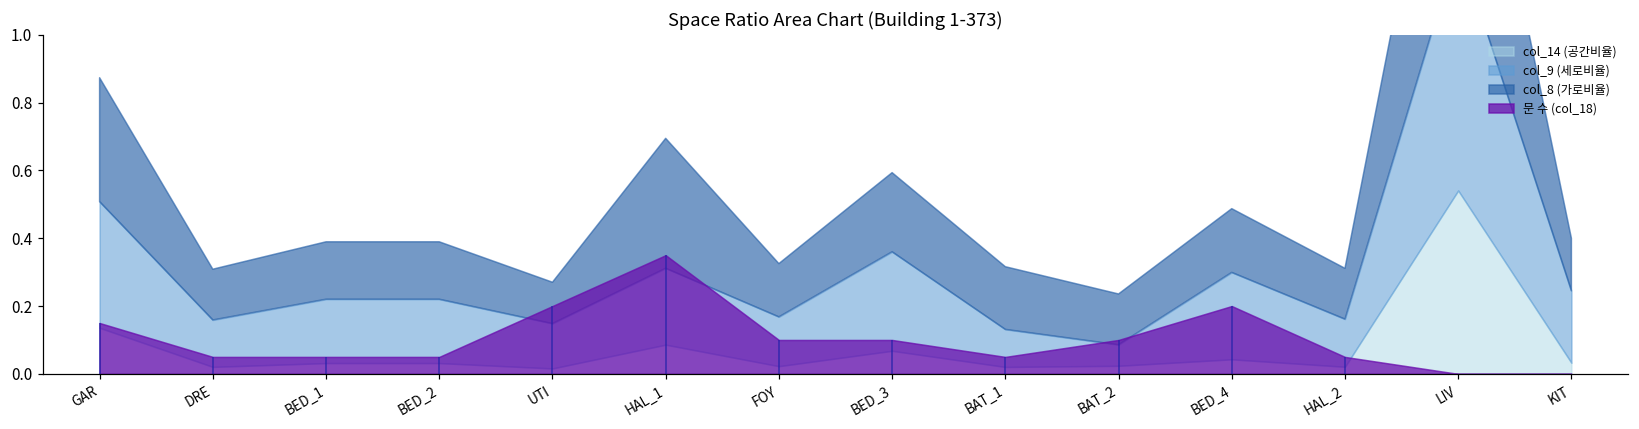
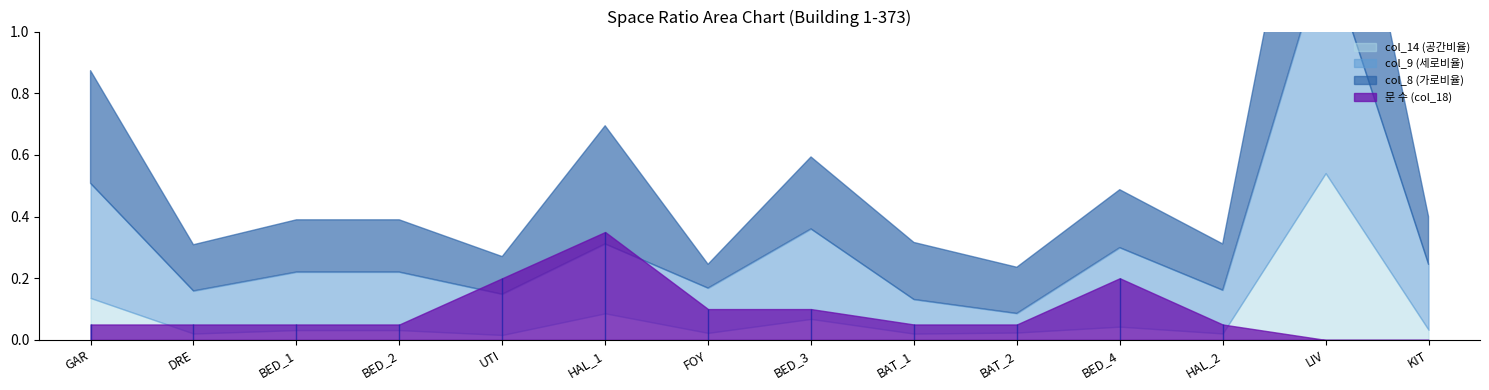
  {
    "col_14 (공간비율)": {
      "GAR": 0.14,
      "DRE": 0.02,
      "BED_1": 0.03,
      "BED_2": 0.03,
      "UTI": 0.02,
      "HAL_1": 0.09,
      "FOY": 0.02,
      "BED_3": 0.07,
      "BAT_1": 0.02,
      "BAT_2": 0.02,
      "BED_4": 0.04,
      "HAL_2": 0.02,
      "LIV": 0.54,
      "KIT": 0.03
    },
    "col_9 (세로비율)": {
      "GAR": 0.37,
      "DRE": 0.14,
      "BED_1": 0.19,
      "BED_2": 0.19,
      "UTI": 0.13,
      "HAL_1": 0.23,
      "FOY": 0.15,
      "BED_3": 0.29,
      "BAT_1": 0.11,
      "BAT_2": 0.06,
      "BED_4": 0.26,
      "HAL_2": 0.14,
      "KIT": 0.21
    },
    "col_8 (가로비율)": {
      "GAR": 0.37,
      "DRE": 0.15,
      "BED_1": 0.17,
      "BED_2": 0.17,
      "UTI": 0.12,
      "HAL_1": 0.38,
-     "FOY": 0.16,
+     "FOY": 0.08,
      "BED_3": 0.23,
      "BAT_1": 0.18,
      "BAT_2": 0.15,
      "BED_4": 0.19,
      "HAL_2": 0.15,
      "KIT": 0.15
    },
    "문 수 (col_18)": {
-     "GAR": 0.15,
+     "GAR": 0.05,
      "DRE": 0.05,
      "BED_1": 0.05,
      "BED_2": 0.05,
      "UTI": 0.20,
      "HAL_1": 0.35,
      "FOY": 0.10,
      "BED_3": 0.10,
      "BAT_1": 0.05,
-     "BAT_2": 0.10,
+     "BAT_2": 0.05,
      "BED_4": 0.20,
      "HAL_2": 0.05,
      "LIV": 0.00,
      "KIT": 0.00
    }
  }
